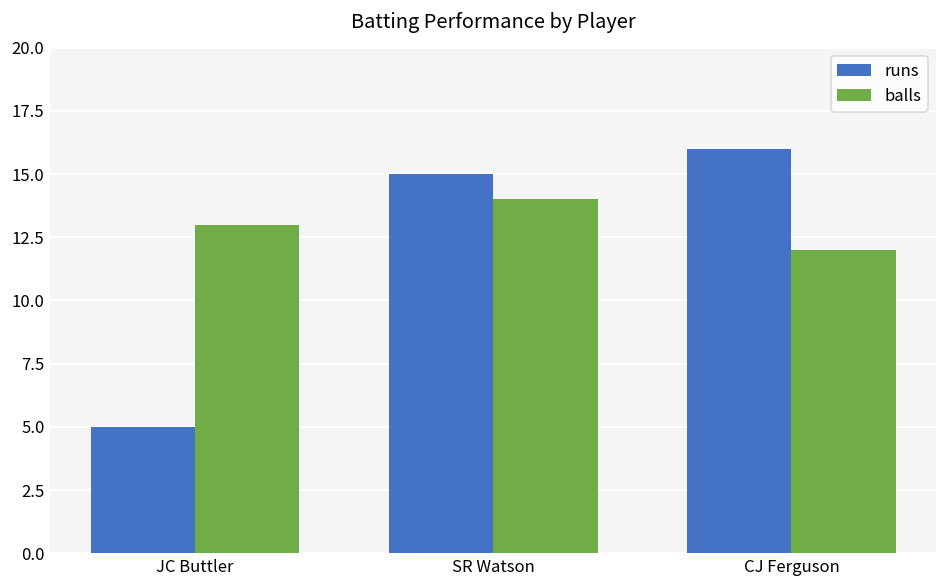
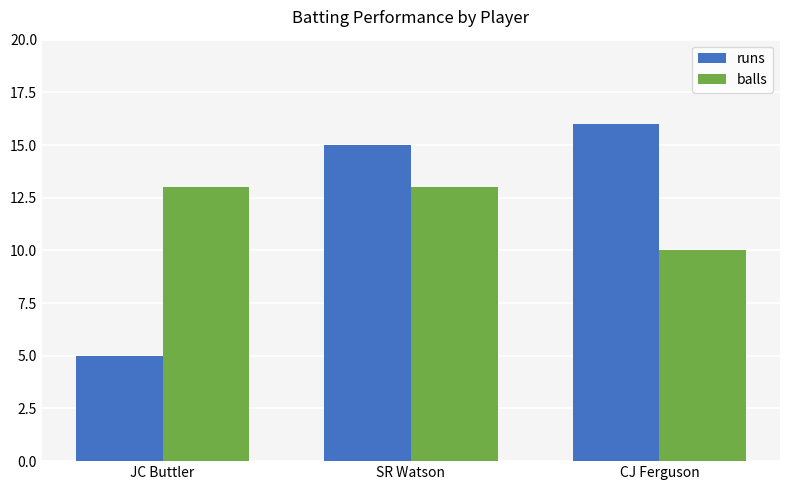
  {
    "runs": {
      "JC Buttler": 5,
      "SR Watson": 15,
      "CJ Ferguson": 16
    },
    "balls": {
      "JC Buttler": 13,
-     "SR Watson": 14,
-     "CJ Ferguson": 12
+     "SR Watson": 13,
+     "CJ Ferguson": 10
    }
  }
